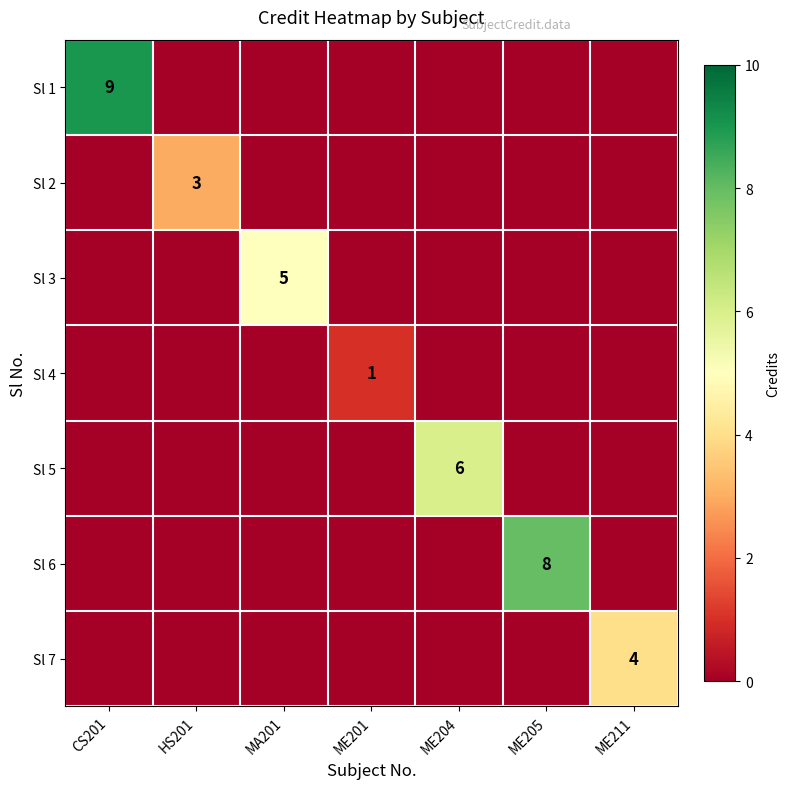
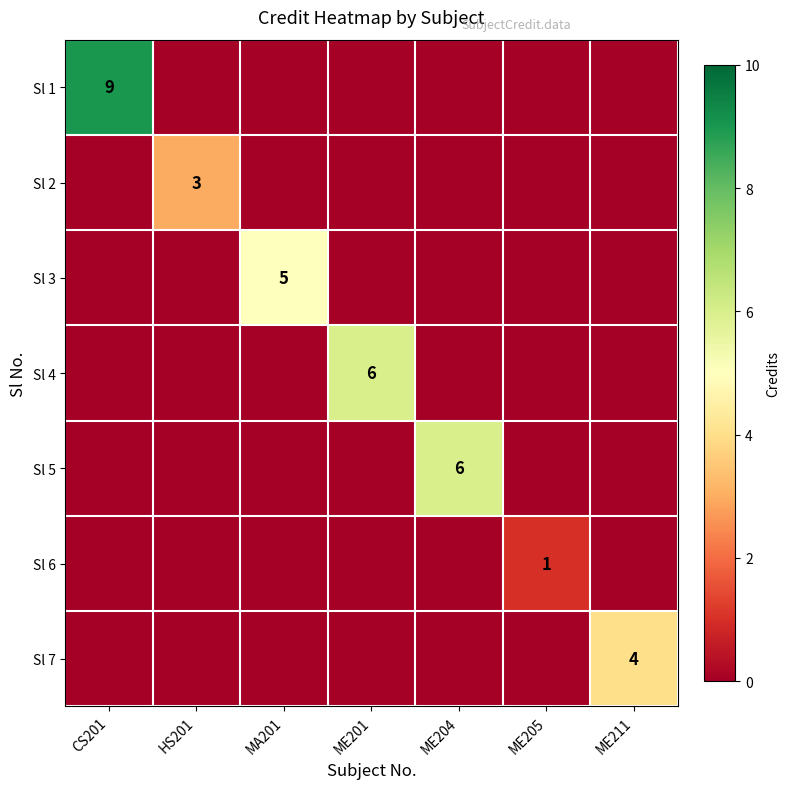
  {
    "Sl 1": {
      "CS201": 9
    },
    "Sl 2": {
      "HS201": 3
    },
    "Sl 3": {
      "MA201": 5
    },
    "Sl 4": {
-     "ME201": 1
+     "ME201": 6
    },
    "Sl 5": {
      "ME204": 6
    },
    "Sl 6": {
-     "ME205": 8
+     "ME205": 1
    },
    "Sl 7": {
      "ME211": 4
    }
  }
